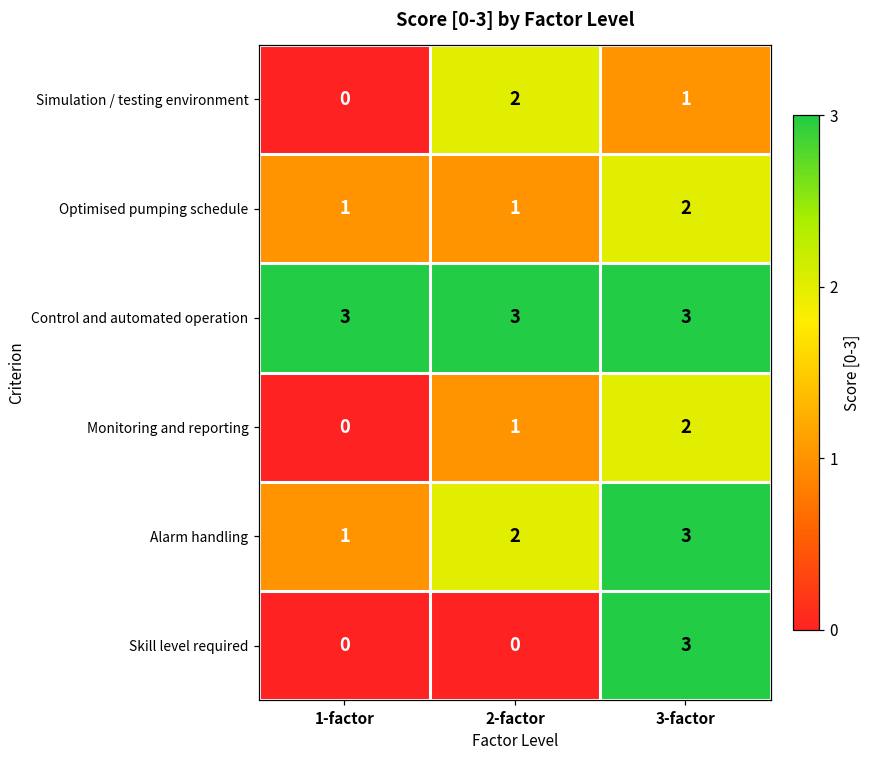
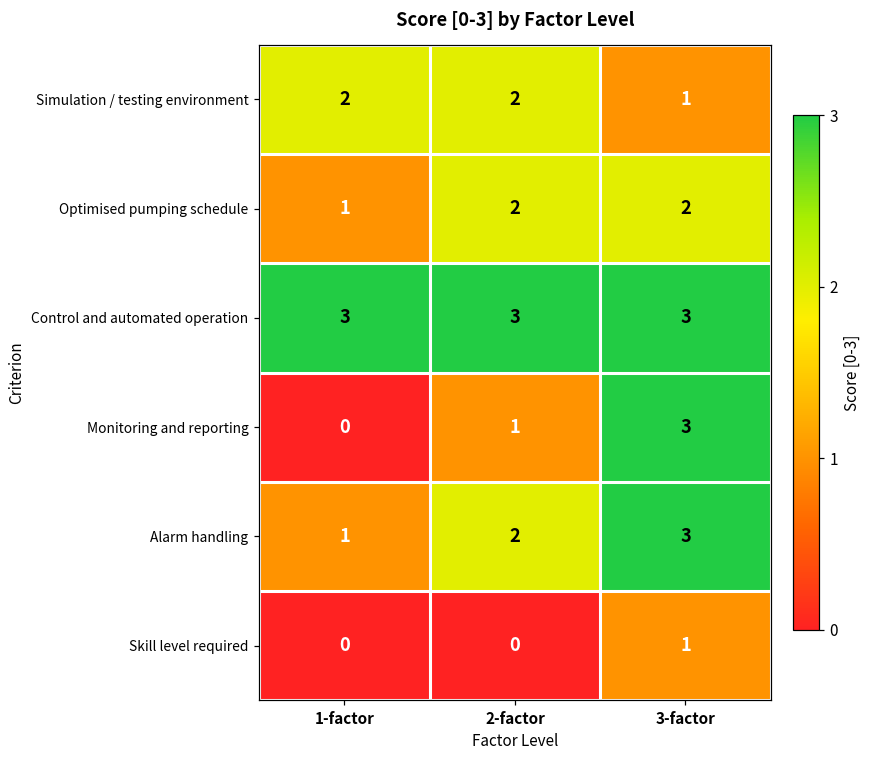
  {
    "Simulation / testing environment": {
-     "1-factor": 0,
+     "1-factor": 2,
      "2-factor": 2,
      "3-factor": 1
    },
    "Optimised pumping schedule": {
      "1-factor": 1,
-     "2-factor": 1,
+     "2-factor": 2,
      "3-factor": 2
    },
    "Control and automated operation": {
      "1-factor": 3,
      "2-factor": 3,
      "3-factor": 3
    },
    "Monitoring and reporting": {
      "1-factor": 0,
      "2-factor": 1,
-     "3-factor": 2
+     "3-factor": 3
    },
    "Alarm handling": {
      "1-factor": 1,
      "2-factor": 2,
      "3-factor": 3
    },
    "Skill level required": {
      "1-factor": 0,
      "2-factor": 0,
-     "3-factor": 3
+     "3-factor": 1
    }
  }
